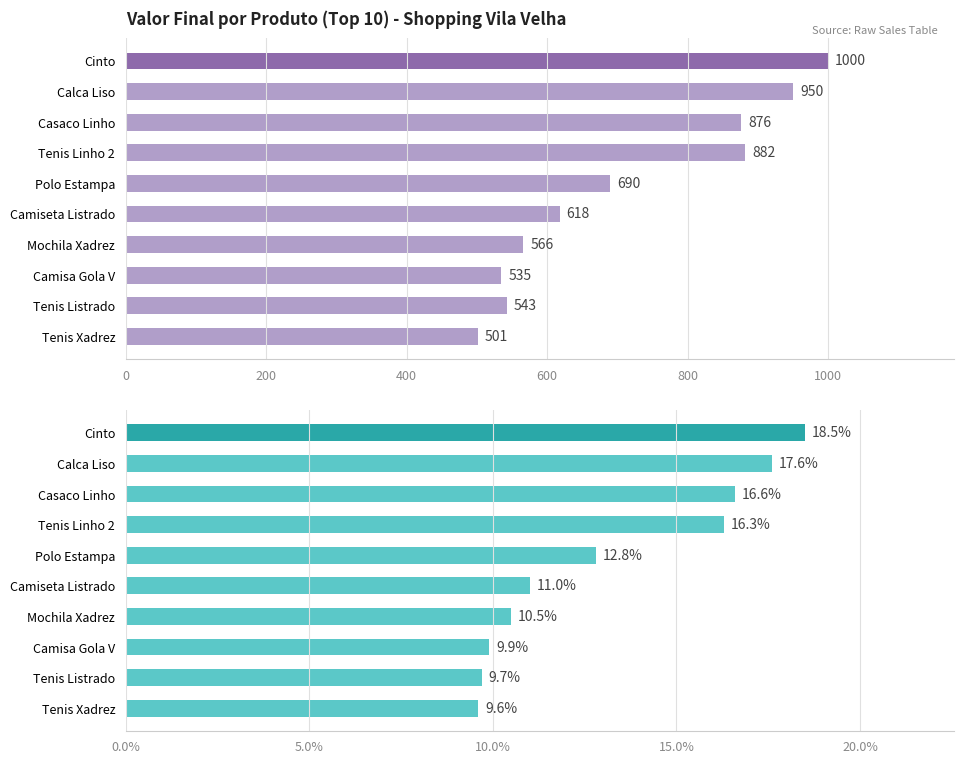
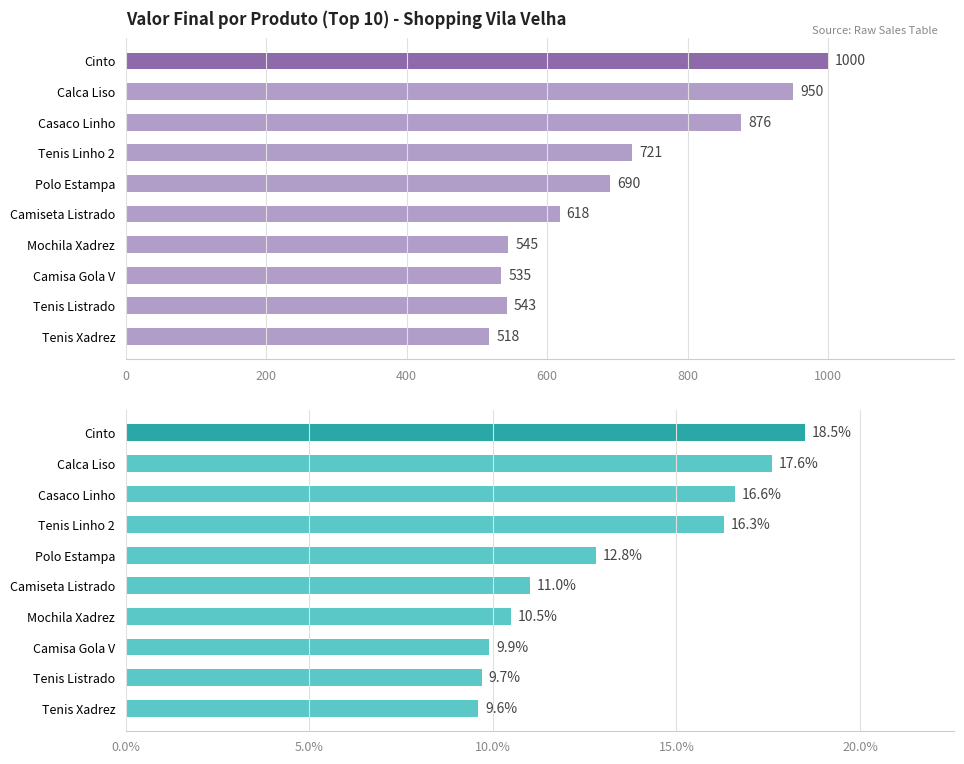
  {
    "Valor Final por Produto (Top 10) - Shopping Vila Velha": {
      "Cinto": 1000,
      "Calca Liso": 950,
      "Casaco Linho": 876,
-     "Tenis Linho 2": 882,
+     "Tenis Linho 2": 721,
      "Polo Estampa": 690,
      "Camiseta Listrado": 618,
-     "Mochila Xadrez": 566,
+     "Mochila Xadrez": 545,
      "Camisa Gola V": 535,
      "Tenis Listrado": 543,
-     "Tenis Xadrez": 501
+     "Tenis Xadrez": 518
    }
  }
